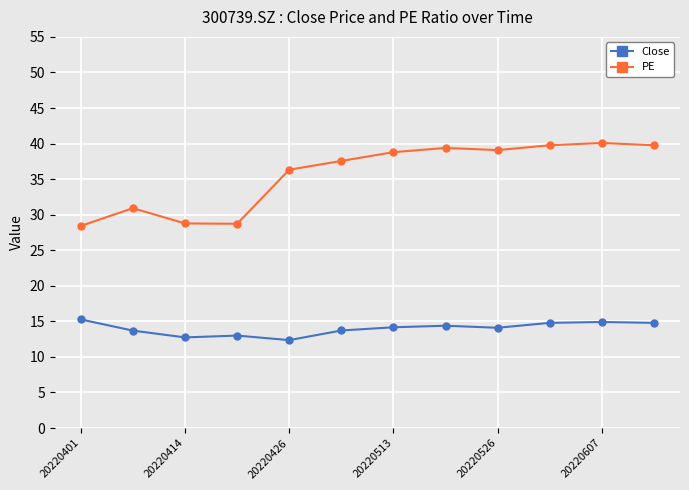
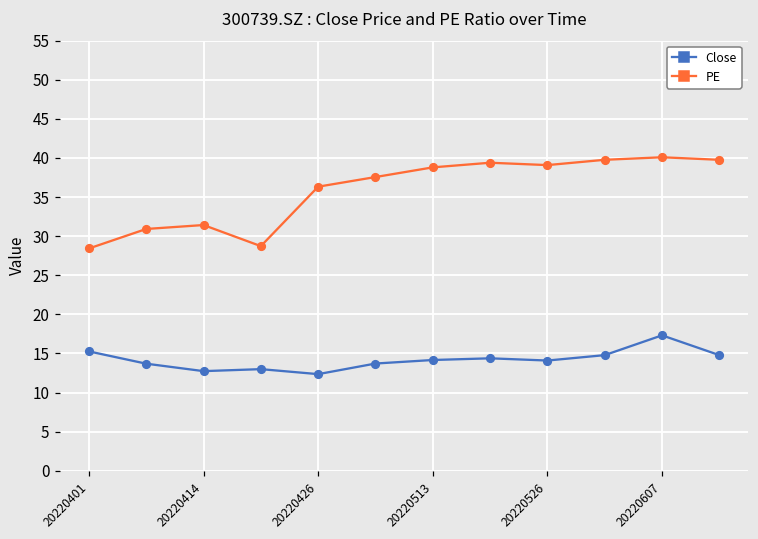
  {
    "Close": {
      "20220401": 15,
      "20220414": 13,
      "20220426": 12,
      "20220513": 14,
      "20220526": 14,
-     "20220607": 15
+     "20220607": 17
    },
    "PE": {
      "20220401": 28,
-     "20220414": 29,
+     "20220414": 31,
      "20220426": 36,
      "20220513": 39,
      "20220526": 39,
      "20220607": 40
    }
  }
